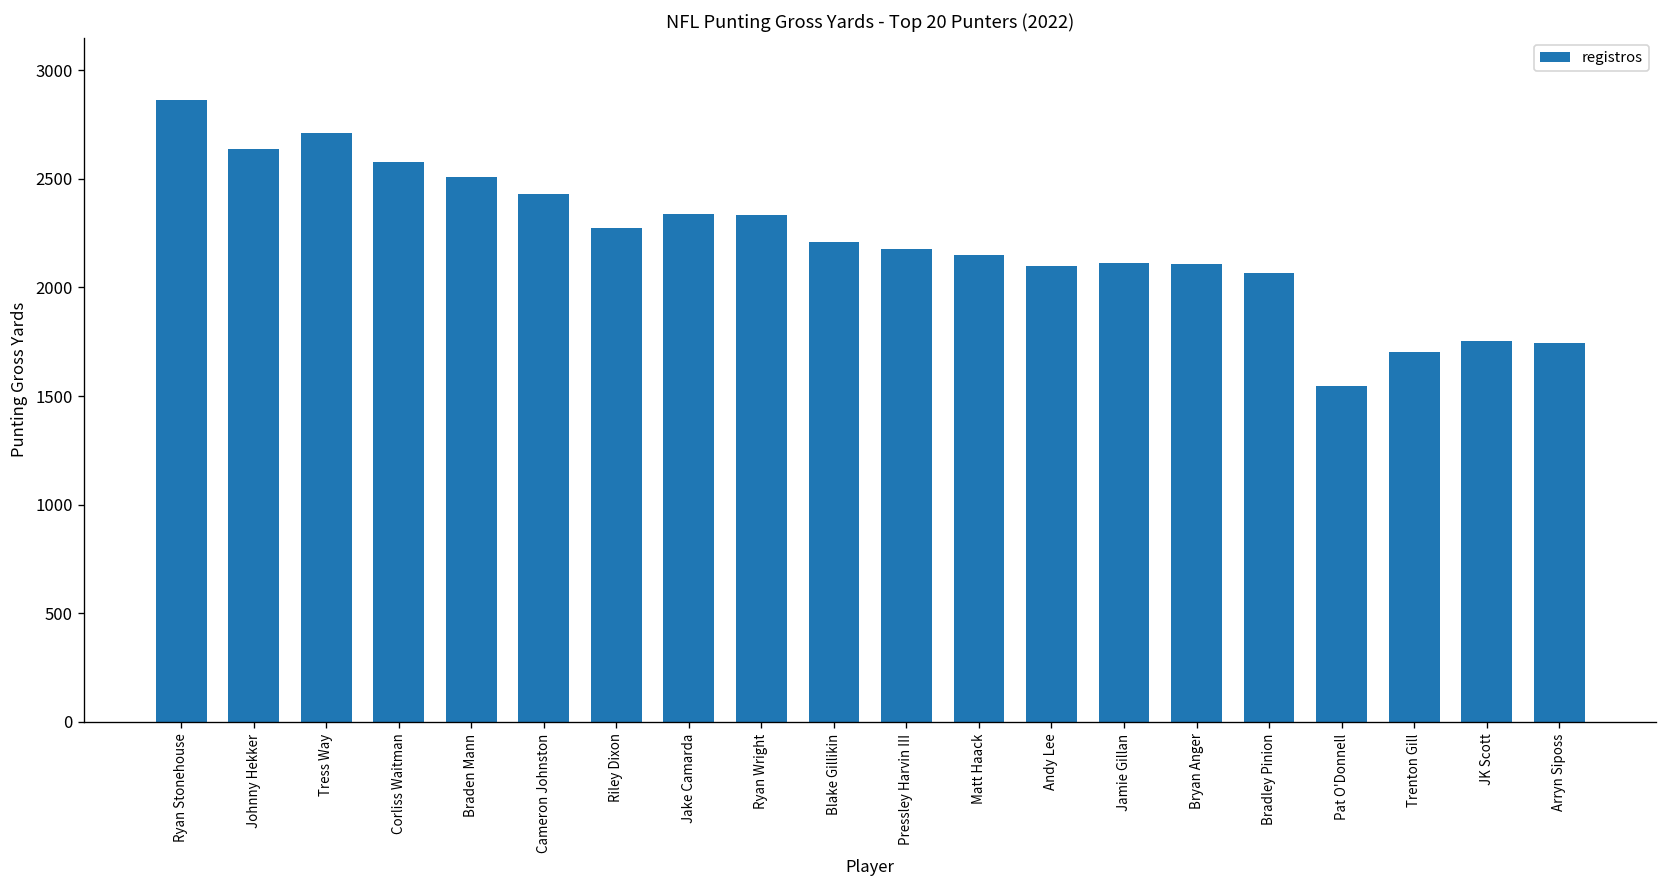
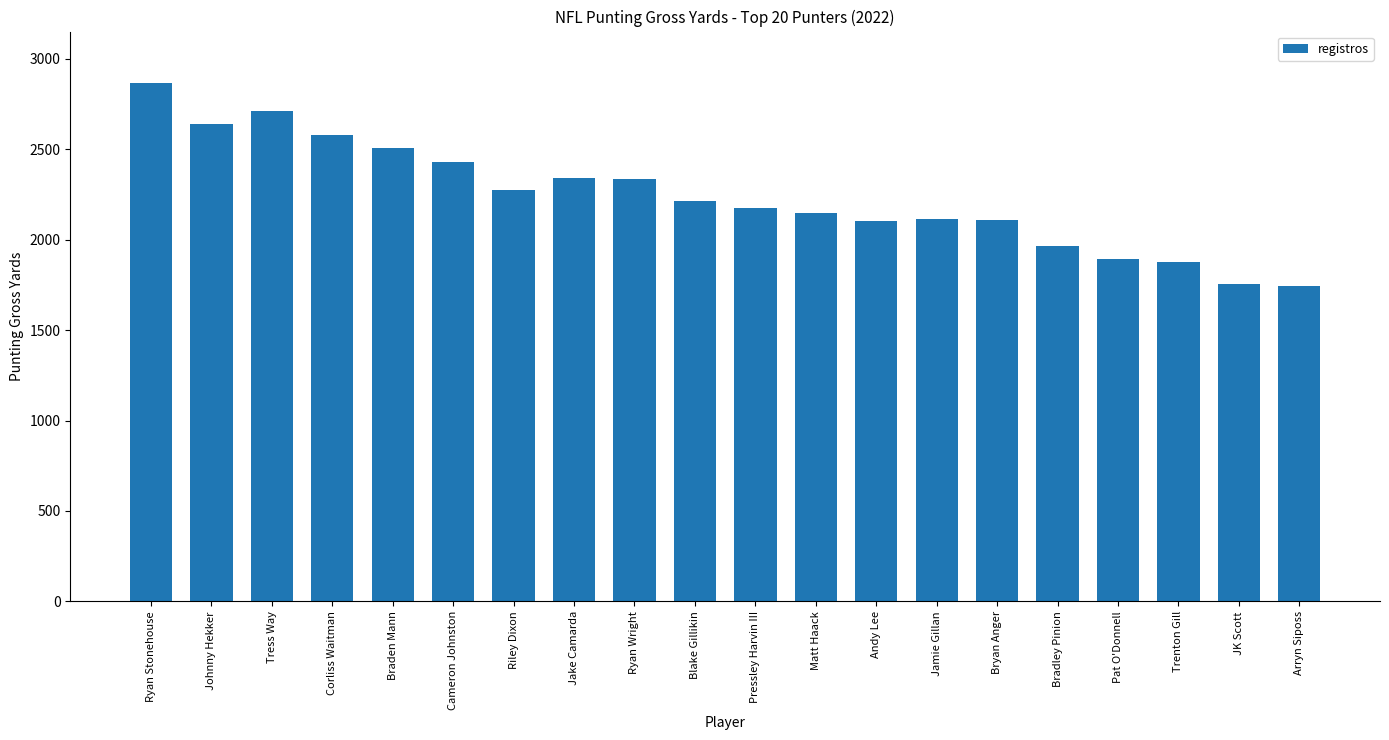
  {
    "Ryan Stonehouse": 2860,
    "Johnny Hekker": 2640,
    "Tress Way": 2710,
    "Corliss Waitman": 2580,
    "Braden Mann": 2510,
    "Cameron Johnston": 2430,
    "Riley Dixon": 2280,
    "Jake Camarda": 2340,
    "Ryan Wright": 2340,
    "Blake Gillikin": 2210,
    "Pressley Harvin III": 2180,
    "Matt Haack": 2150,
    "Andy Lee": 2100,
    "Jamie Gillan": 2110,
    "Bryan Anger": 2110,
-   "Bradley Pinion": 2070,
-   "Pat O'Donnell": 1550,
-   "Trenton Gill": 1710,
+   "Bradley Pinion": 1960,
+   "Pat O'Donnell": 1900,
+   "Trenton Gill": 1870,
    "JK Scott": 1760,
    "Arryn Siposs": 1740
  }
